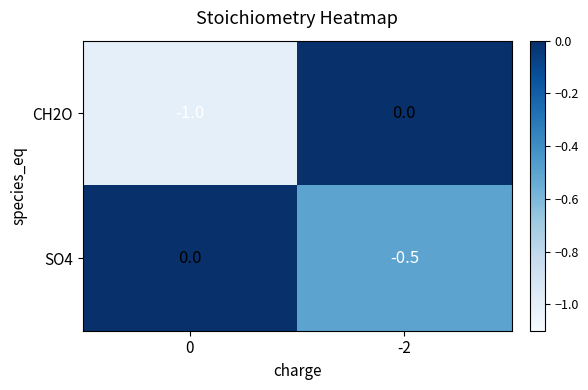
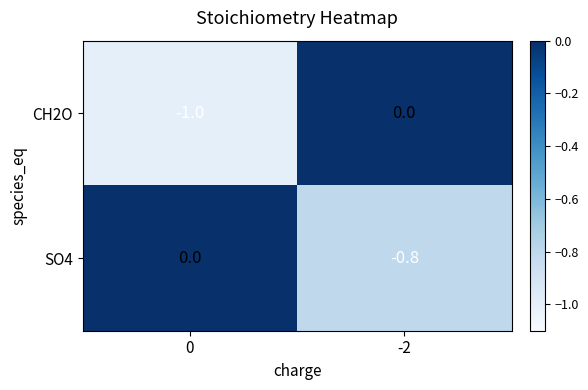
  {
    "CH2O": {
      "-2": 0.0
    },
    "SO4": {
      "0": 0.0,
-     "-2": -0.5
+     "-2": -0.8
    }
  }
